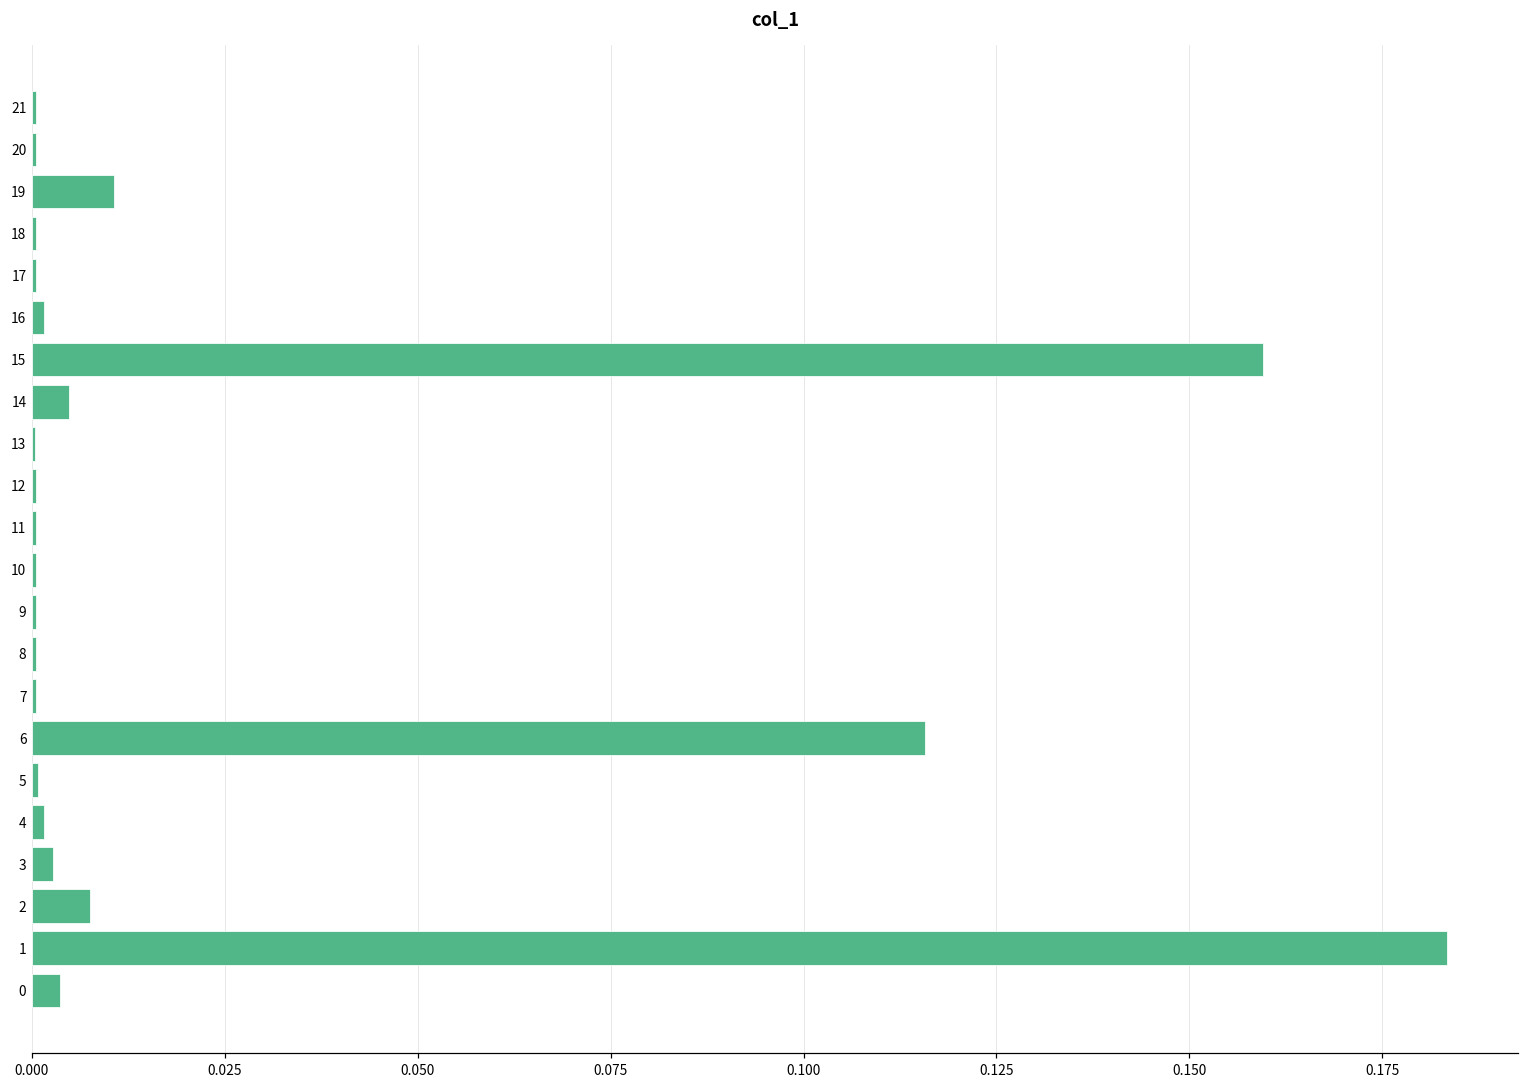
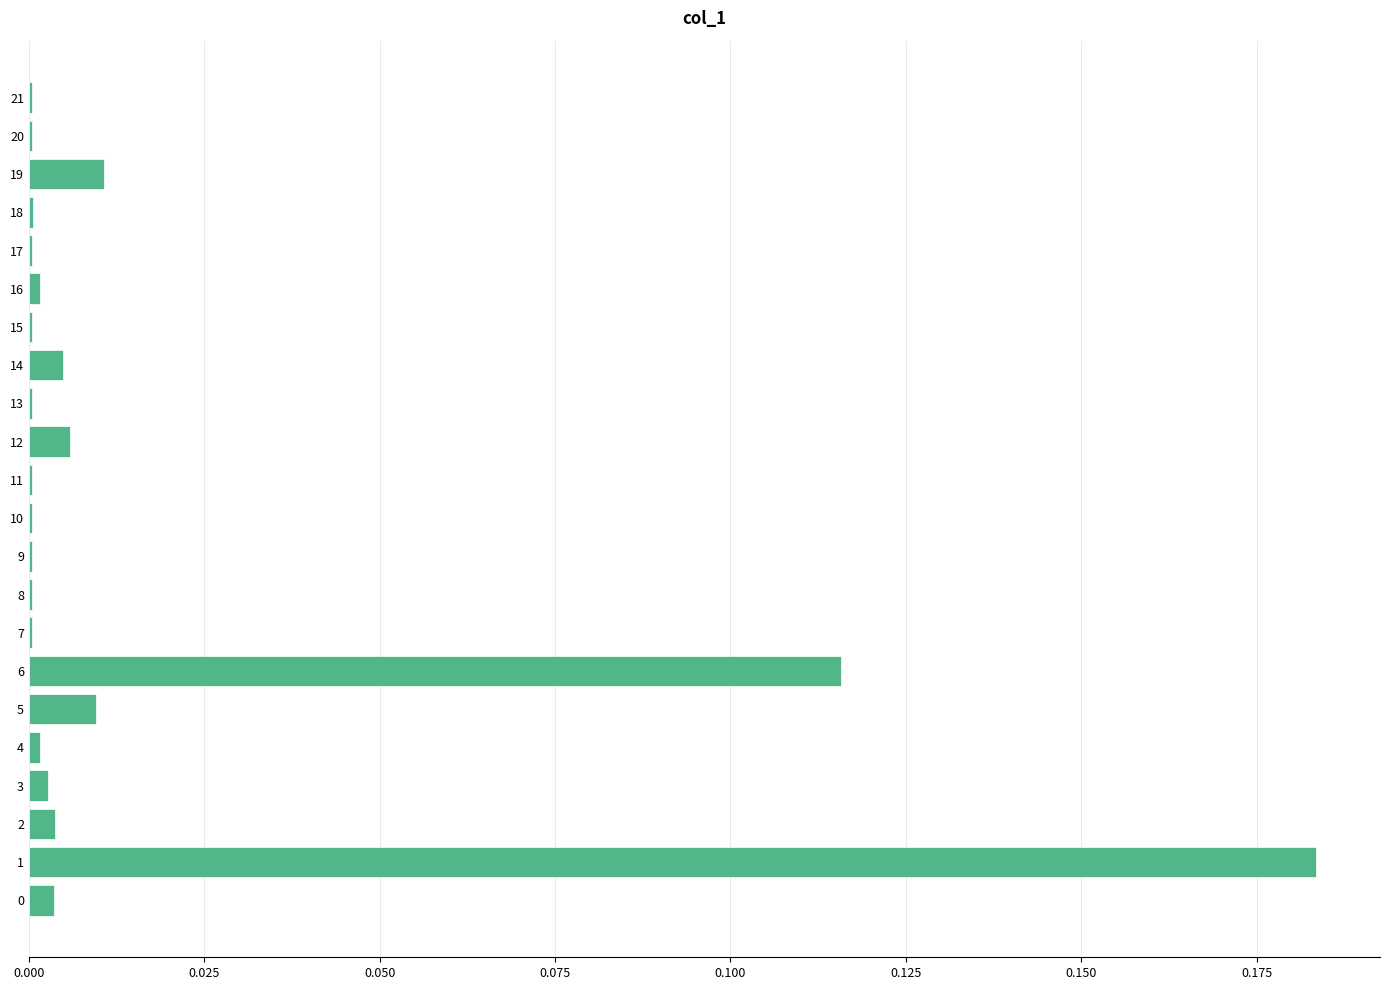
  {
    "21": 0.001,
    "20": 0.001,
    "19": 0.011,
    "18": 0.001,
    "17": 0.001,
    "16": 0.002,
-   "15": 0.160,
+   "15": 0.000,
    "14": 0.005,
    "13": 0.000,
-   "12": 0.001,
+   "12": 0.006,
    "11": 0.001,
    "10": 0.001,
    "9": 0.001,
    "8": 0.001,
    "7": 0.001,
    "6": 0.116,
-   "5": 0.001,
+   "5": 0.010,
    "4": 0.002,
    "3": 0.003,
-   "2": 0.008,
+   "2": 0.004,
    "1": 0.183,
    "0": 0.004
  }
